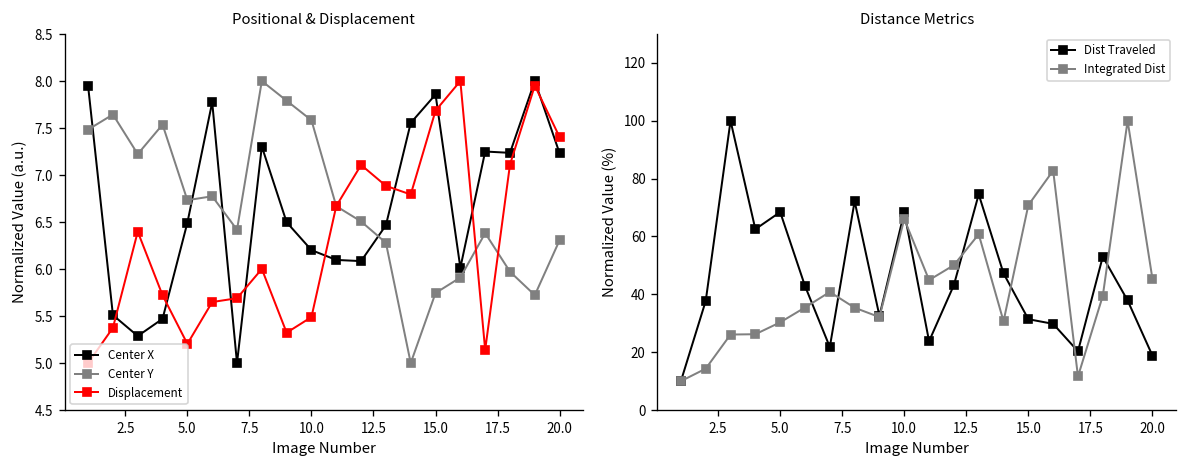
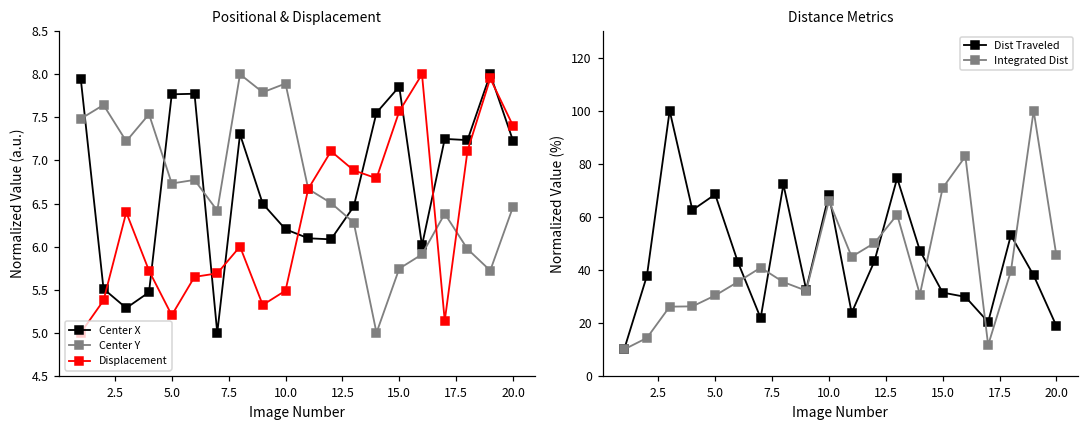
  {
    "Positional & Displacement": {
      "Center X": {
-       "5.0": 6.5,
+       "5.0": 7.8,
        "10.0": 6.2,
        "15.0": 7.9,
        "20.0": 7.2
      },
      "Center Y": {
        "5.0": 6.7,
-       "10.0": 7.6,
+       "10.0": 7.9,
        "15.0": 5.7,
-       "20.0": 6.3
+       "20.0": 6.5
      },
      "Displacement": {
        "5.0": 5.2,
        "10.0": 5.5,
-       "15.0": 7.7,
+       "15.0": 7.6,
        "20.0": 7.4
      }
    },
    "Distance Metrics": {
      "Dist Traveled": {
        "5.0": 68,
        "10.0": 68,
        "15.0": 31,
        "20.0": 19
      },
      "Integrated Dist": {
        "5.0": 30,
        "10.0": 66,
        "15.0": 71,
        "20.0": 45
      }
    }
  }
